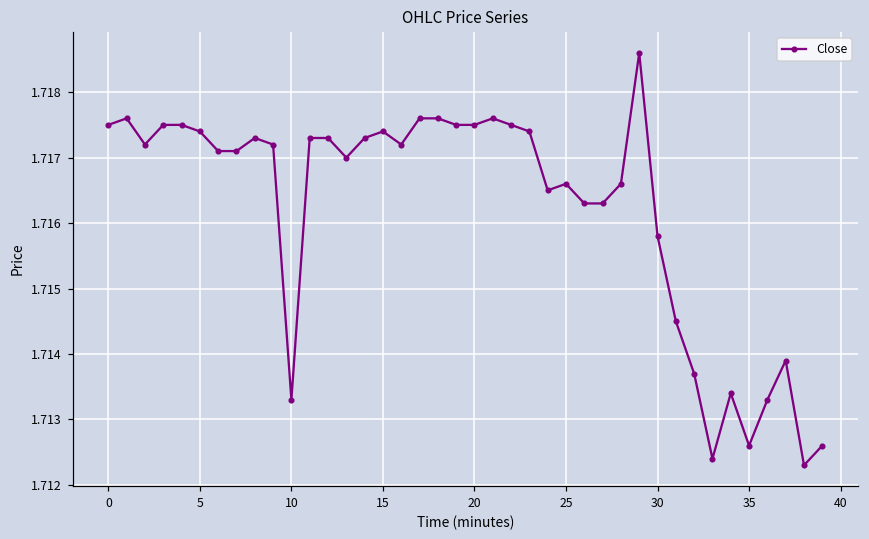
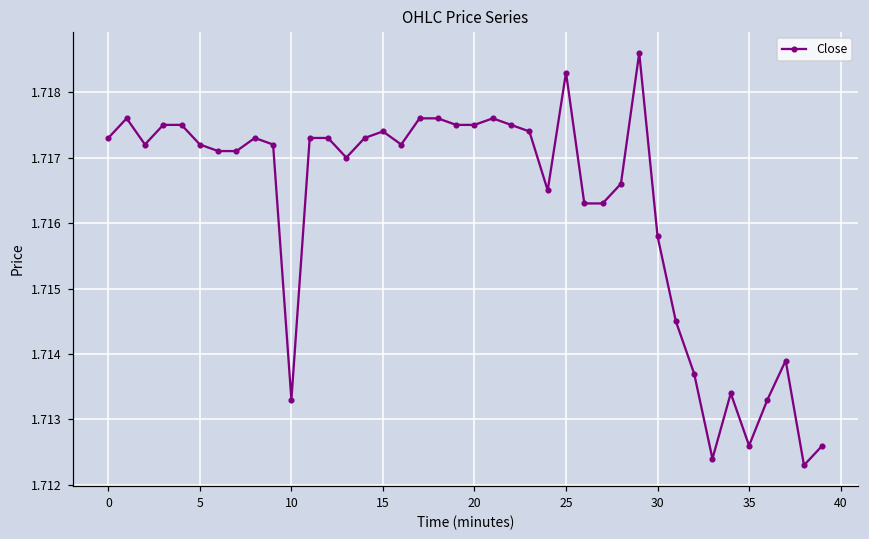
  {
-   "0": 1.7175,
-   "5": 1.7174,
+   "0": 1.7173,
+   "5": 1.7172,
    "10": 1.7133,
    "15": 1.7174,
    "20": 1.7175,
-   "25": 1.7166,
+   "25": 1.7183,
    "30": 1.7158,
    "35": 1.7126
  }
